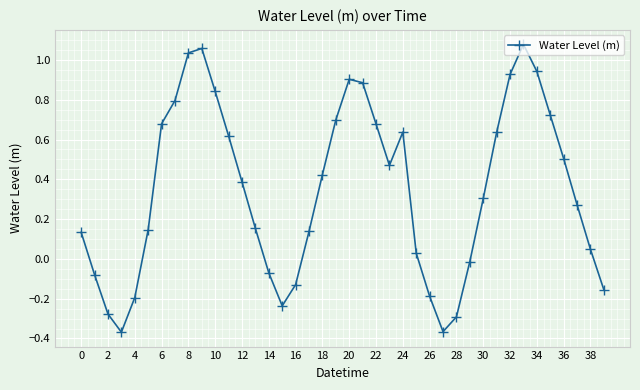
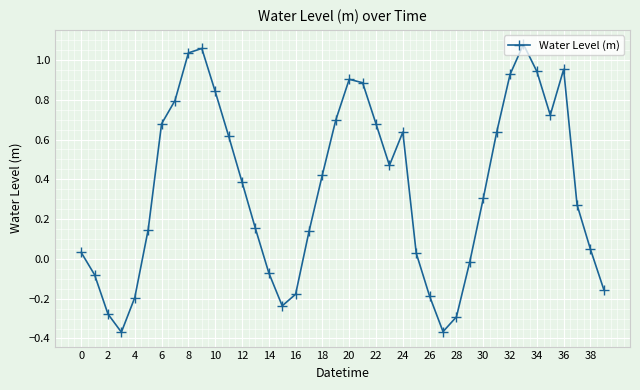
  {
-   "0": 0.13,
+   "0": 0.03,
    "2": -0.28,
    "4": -0.19,
    "6": 0.68,
    "8": 1.04,
    "10": 0.84,
    "12": 0.39,
    "14": -0.07,
-   "16": -0.13,
+   "16": -0.18,
    "18": 0.42,
    "20": 0.90,
    "22": 0.68,
    "24": 0.64,
    "26": -0.19,
    "28": -0.29,
    "30": 0.30,
    "32": 0.93,
    "34": 0.94,
-   "36": 0.50,
+   "36": 0.95,
    "38": 0.05
  }
